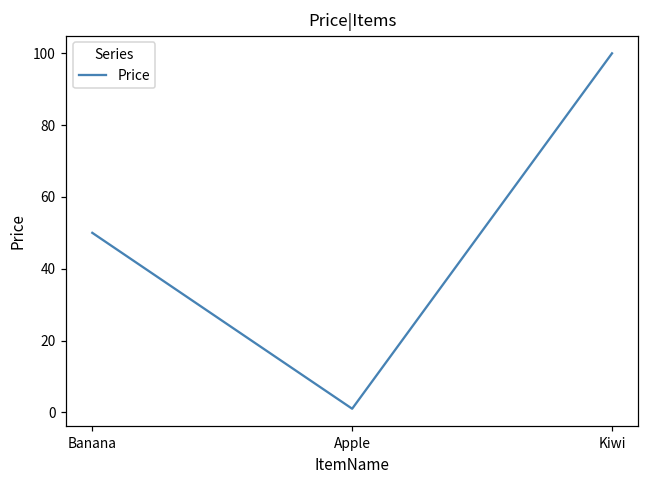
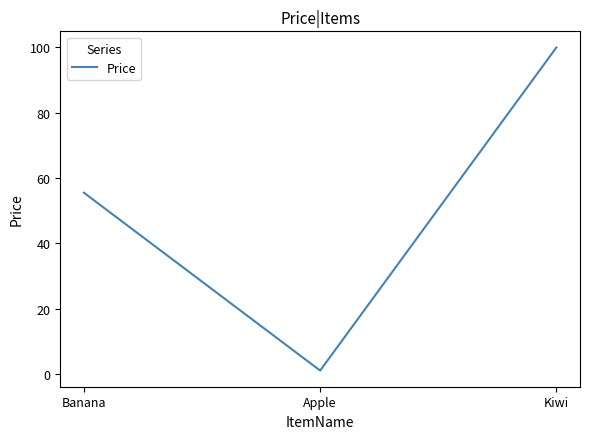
  {
-   "Banana": 50,
+   "Banana": 56,
    "Apple": 1,
    "Kiwi": 100
  }
